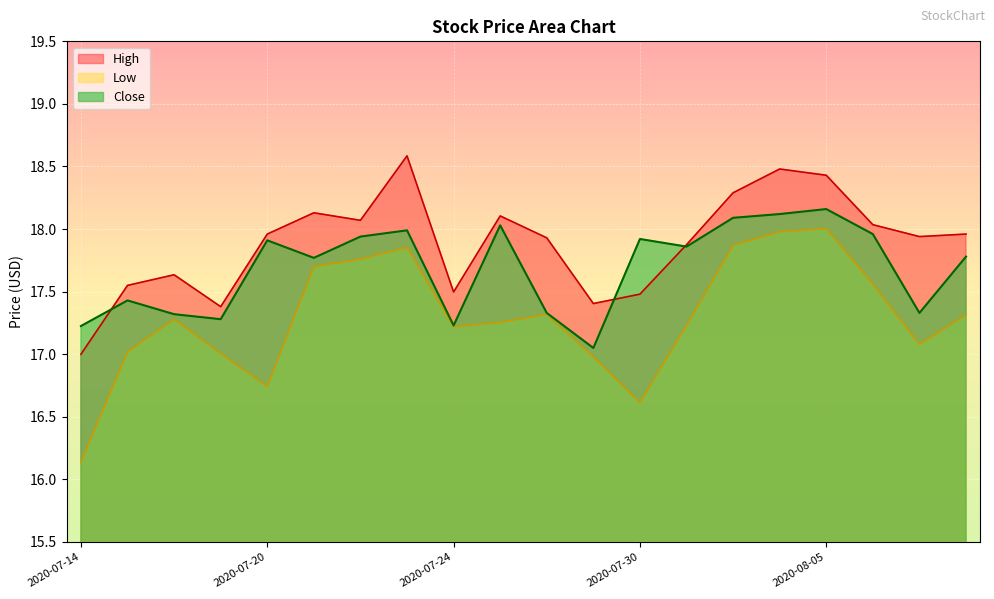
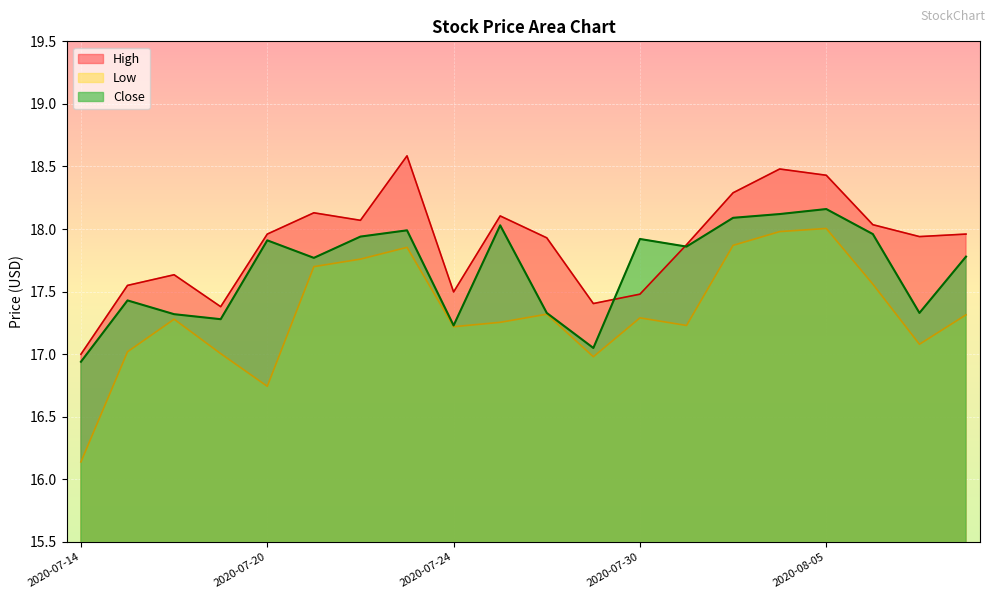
  {
    "High": {
      "2020-07-14": 17.00,
      "2020-07-20": 17.96,
      "2020-07-24": 17.50,
      "2020-07-30": 17.48,
      "2020-08-05": 18.43
    },
    "Low": {
      "2020-07-14": 16.14,
      "2020-07-20": 16.74,
-     "2020-07-30": 16.61,
+     "2020-07-30": 17.29,
      "2020-08-05": 18.00
    },
    "Close": {
-     "2020-07-14": 17.23,
+     "2020-07-14": 16.94,
      "2020-07-20": 17.91,
      "2020-07-30": 17.92,
      "2020-08-05": 18.16
    }
  }
